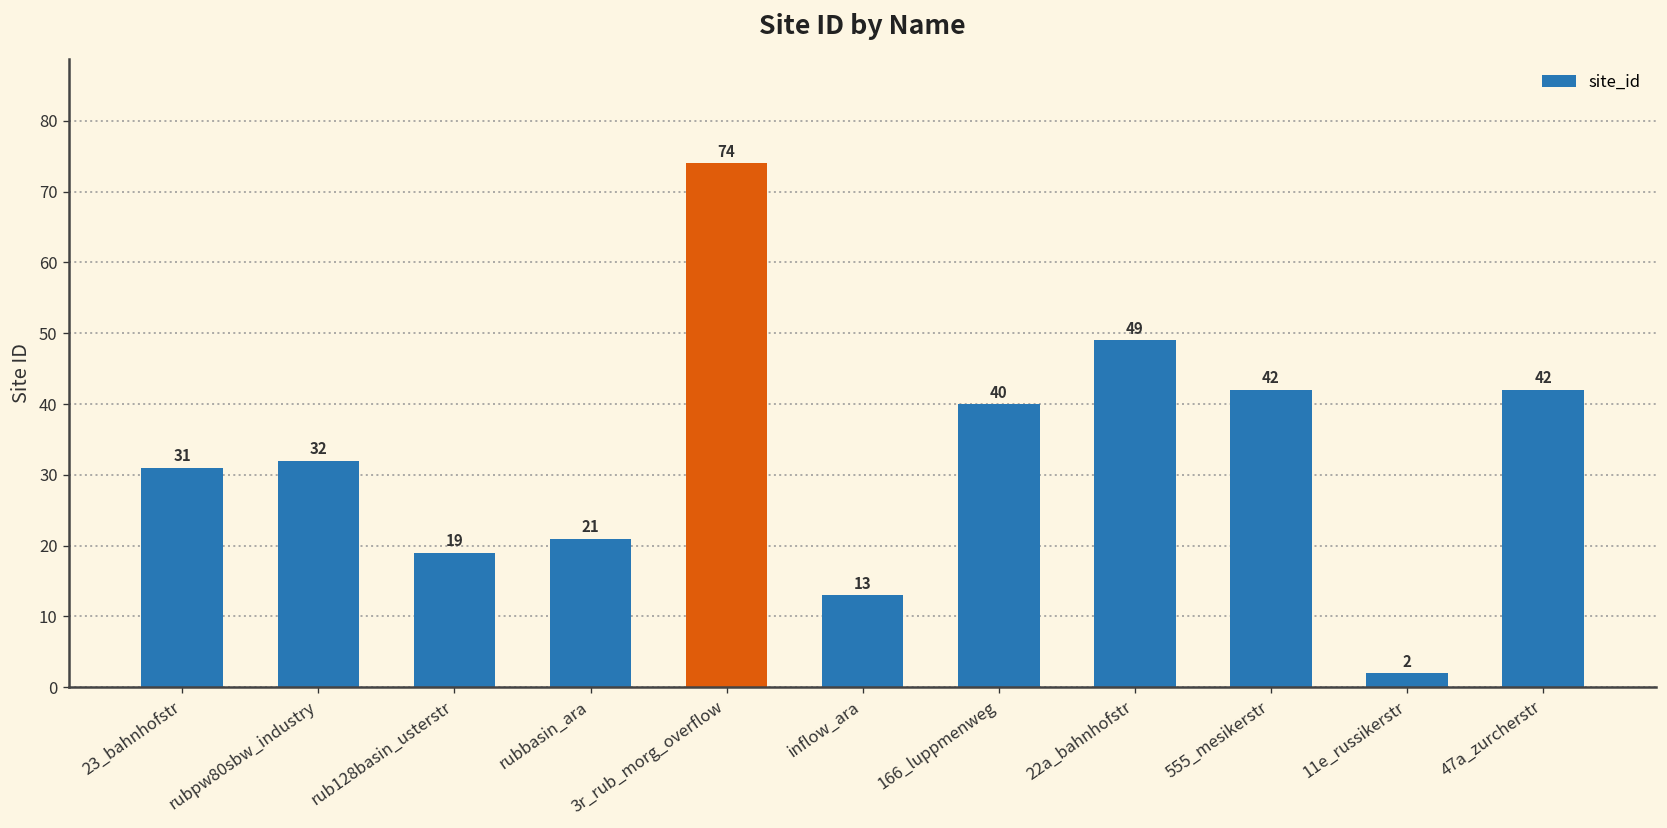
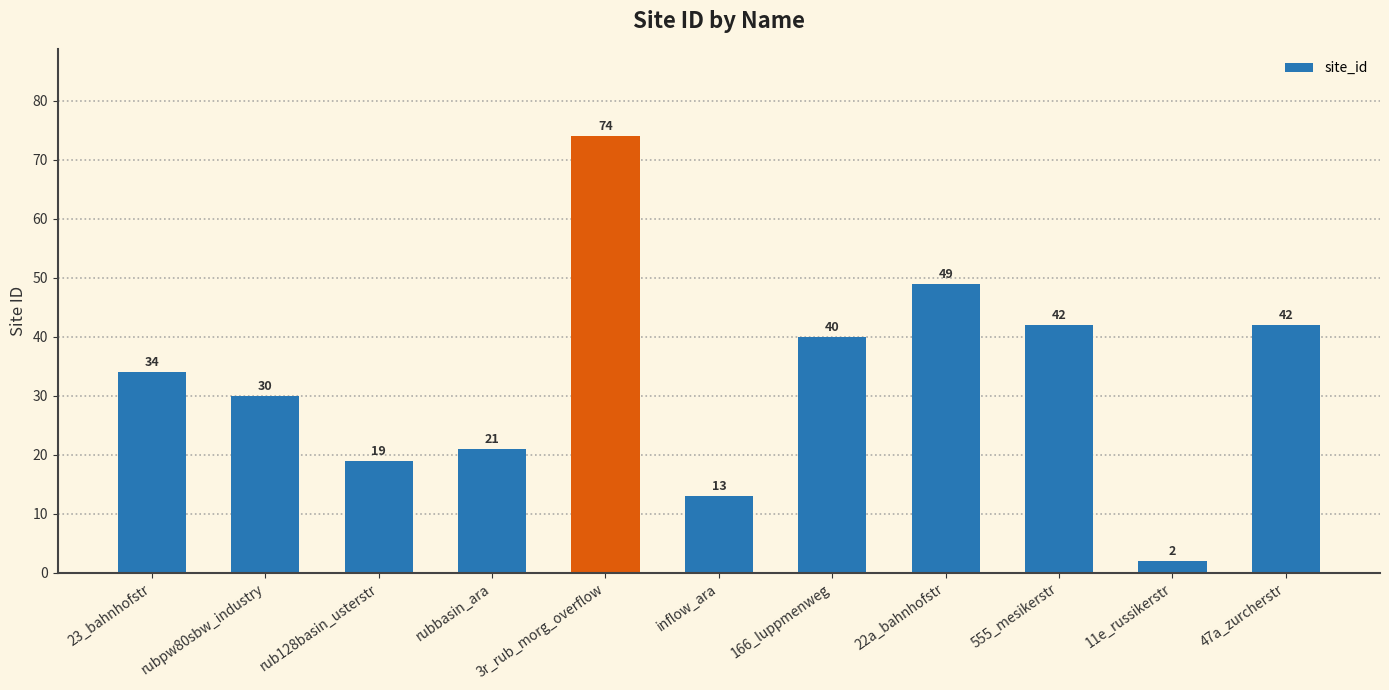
  {
-   "23_bahnhofstr": 31,
-   "rubpw80sbw_industry": 32,
+   "23_bahnhofstr": 34,
+   "rubpw80sbw_industry": 30,
    "rub128basin_usterstr": 19,
    "rubbasin_ara": 21,
    "3r_rub_morg_overflow": 74,
    "inflow_ara": 13,
    "166_luppmenweg": 40,
    "22a_bahnhofstr": 49,
    "555_mesikerstr": 42,
    "11e_russikerstr": 2,
    "47a_zurcherstr": 42
  }
